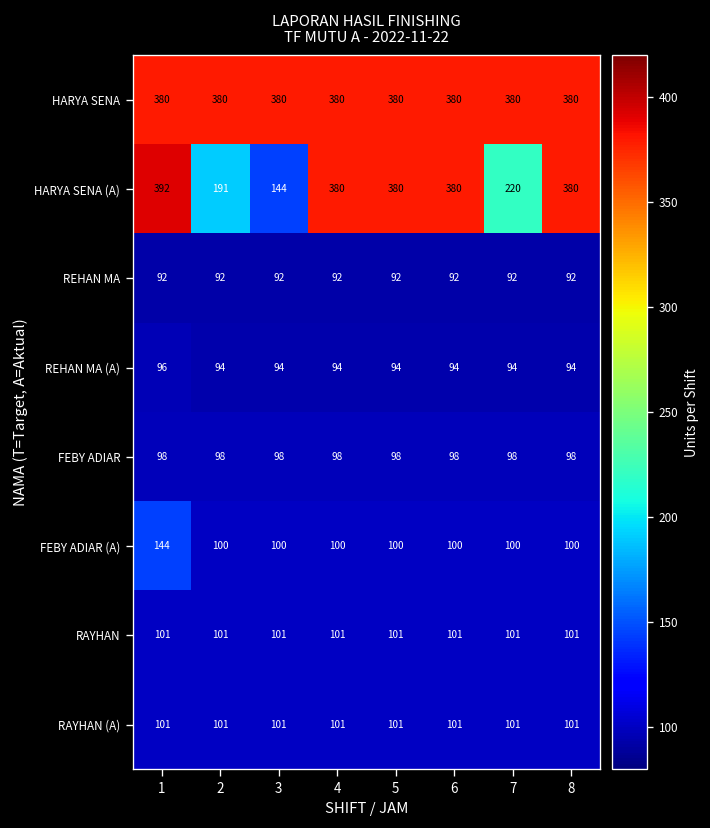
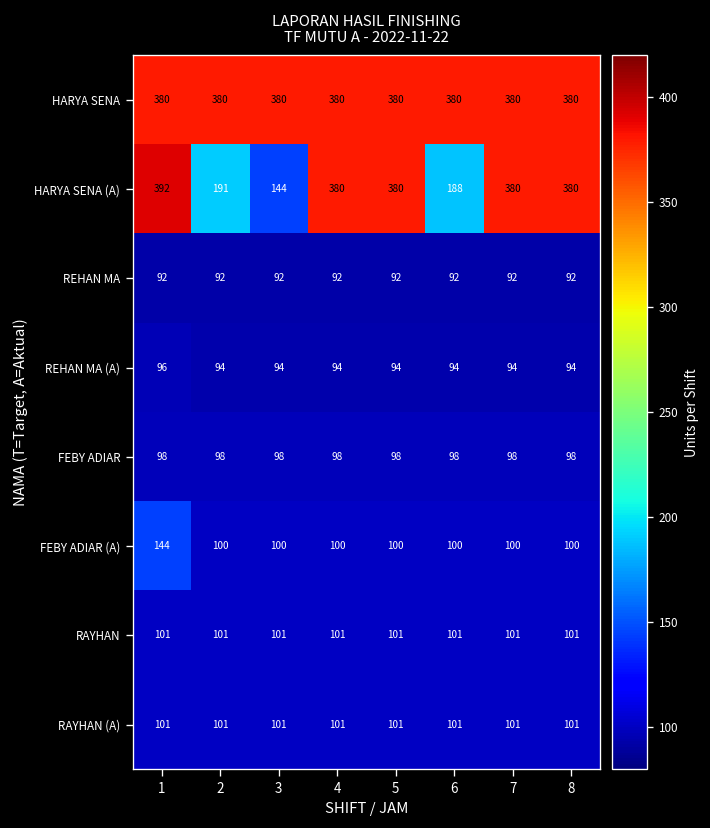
  {
    "HARYA SENA": {
      "1": 380,
      "2": 380,
      "3": 380,
      "4": 380,
      "5": 380,
      "6": 380,
      "7": 380,
      "8": 380
    },
    "HARYA SENA (A)": {
      "1": 392,
      "2": 191,
      "3": 144,
      "4": 380,
      "5": 380,
-     "6": 380,
-     "7": 220,
+     "6": 188,
+     "7": 380,
      "8": 380
    },
    "REHAN MA": {
      "1": 92,
      "2": 92,
      "3": 92,
      "4": 92,
      "5": 92,
      "6": 92,
      "7": 92,
      "8": 92
    },
    "REHAN MA (A)": {
      "1": 96,
      "2": 94,
      "3": 94,
      "4": 94,
      "5": 94,
      "6": 94,
      "7": 94,
      "8": 94
    },
    "FEBY ADIAR": {
      "1": 98,
      "2": 98,
      "3": 98,
      "4": 98,
      "5": 98,
      "6": 98,
      "7": 98,
      "8": 98
    },
    "FEBY ADIAR (A)": {
      "1": 144,
      "2": 100,
      "3": 100,
      "4": 100,
      "5": 100,
      "6": 100,
      "7": 100,
      "8": 100
    },
    "RAYHAN": {
      "1": 101,
      "2": 101,
      "3": 101,
      "4": 101,
      "5": 101,
      "6": 101,
      "7": 101,
      "8": 101
    },
    "RAYHAN (A)": {
      "1": 101,
      "2": 101,
      "3": 101,
      "4": 101,
      "5": 101,
      "6": 101,
      "7": 101,
      "8": 101
    }
  }
